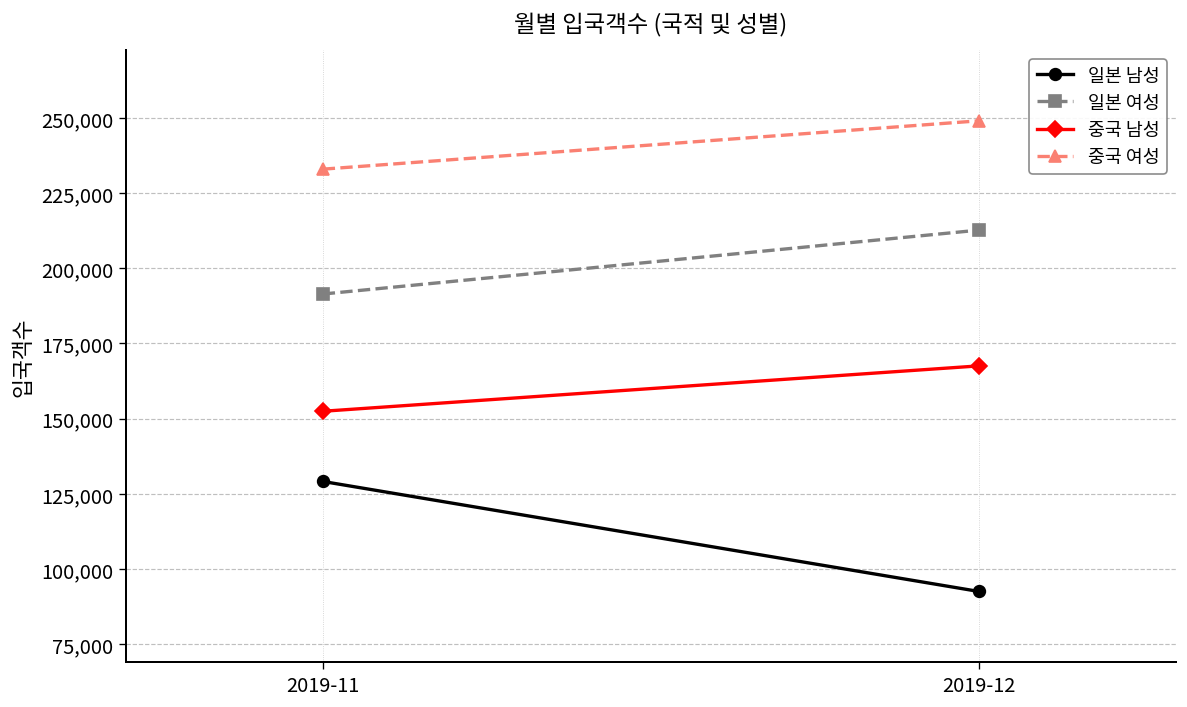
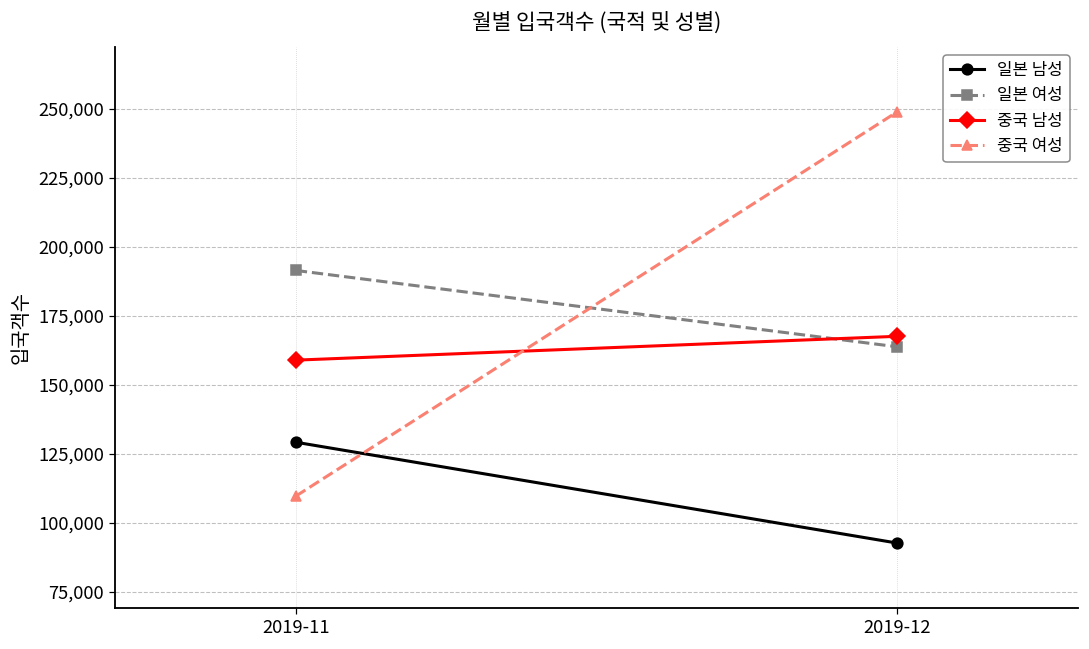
  {
    "일본 남성": {
      "2019-11": "129,000",
      "2019-12": "93,000"
    },
    "일본 여성": {
      "2019-11": "191,000",
-     "2019-12": "213,000"
+     "2019-12": "164,000"
    },
    "중국 남성": {
-     "2019-11": "152,000",
+     "2019-11": "159,000",
      "2019-12": "168,000"
    },
    "중국 여성": {
-     "2019-11": "233,000",
+     "2019-11": "110,000",
      "2019-12": "249,000"
    }
  }
